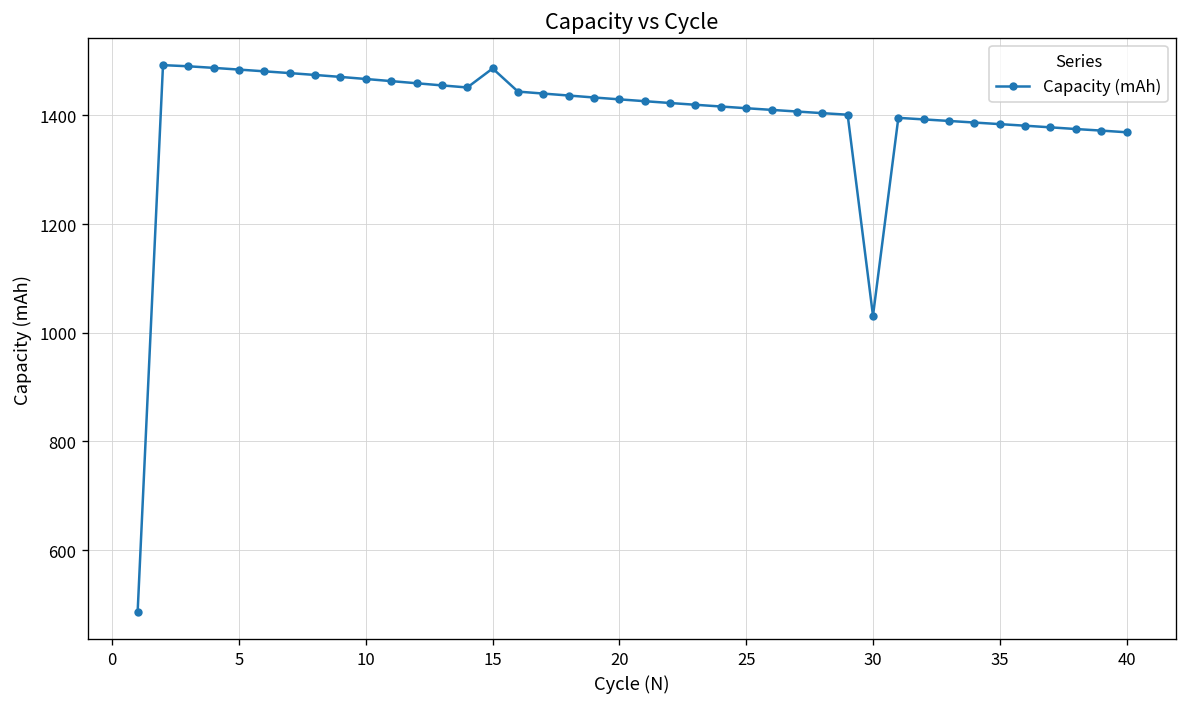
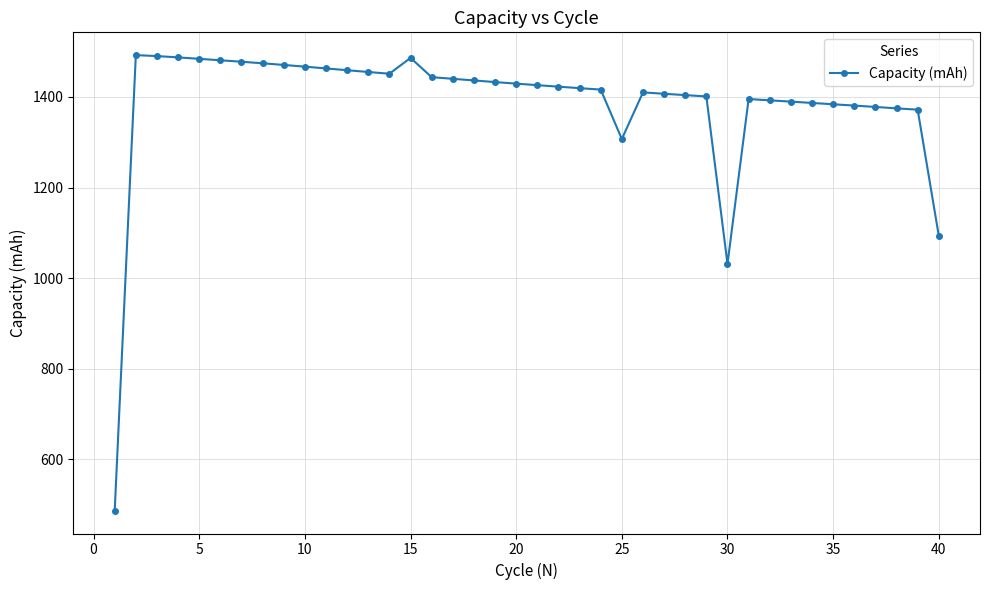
  {
    "5": 1480,
    "10": 1470,
    "15": 1490,
    "20": 1430,
-   "25": 1410,
+   "25": 1310,
    "30": 1030,
    "35": 1380,
-   "40": 1370
+   "40": 1090
  }
